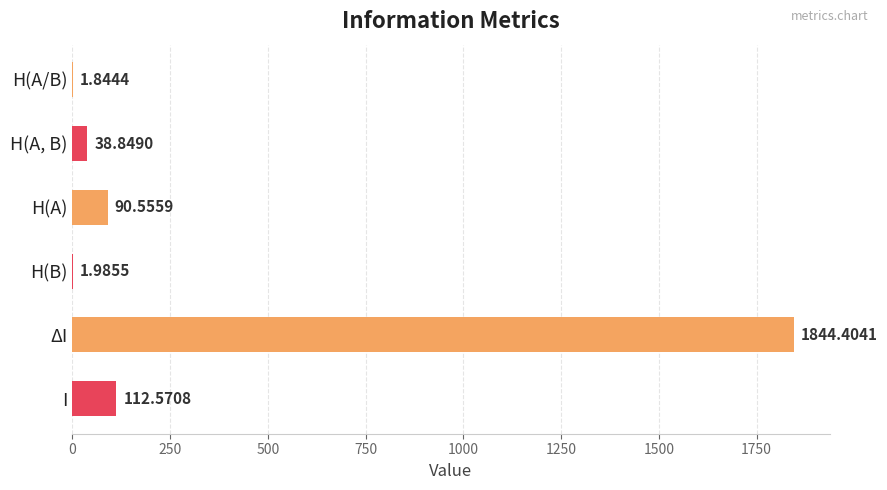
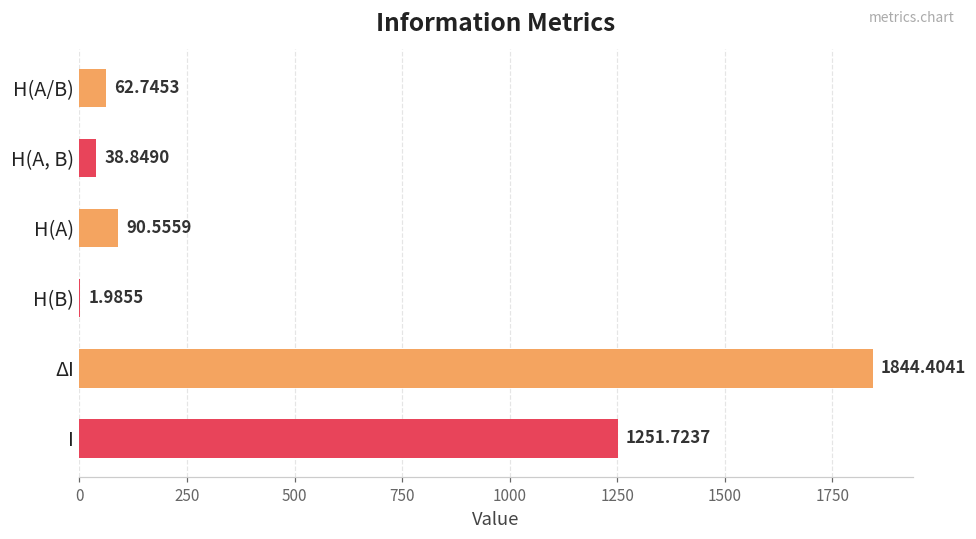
  {
-   "H(A/B)": 1.8444,
+   "H(A/B)": 62.7453,
    "H(A, B)": 38.8490,
    "H(A)": 90.5559,
    "H(B)": 1.9855,
    "ΔI": 1844.4041,
-   "I": 112.5708
+   "I": 1251.7237
  }
